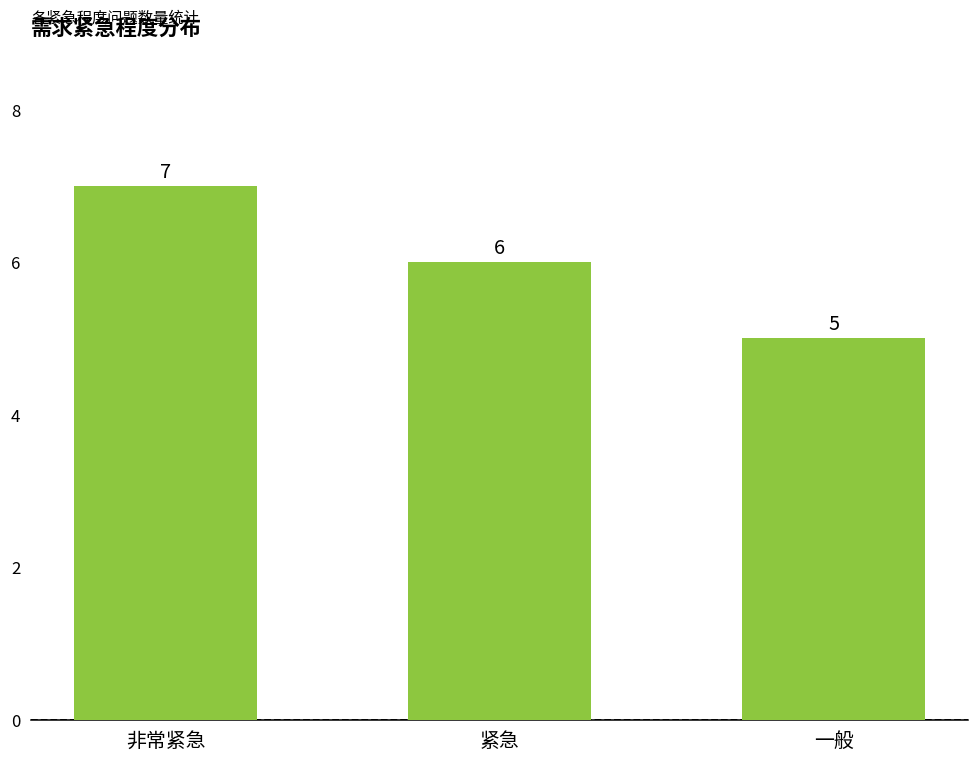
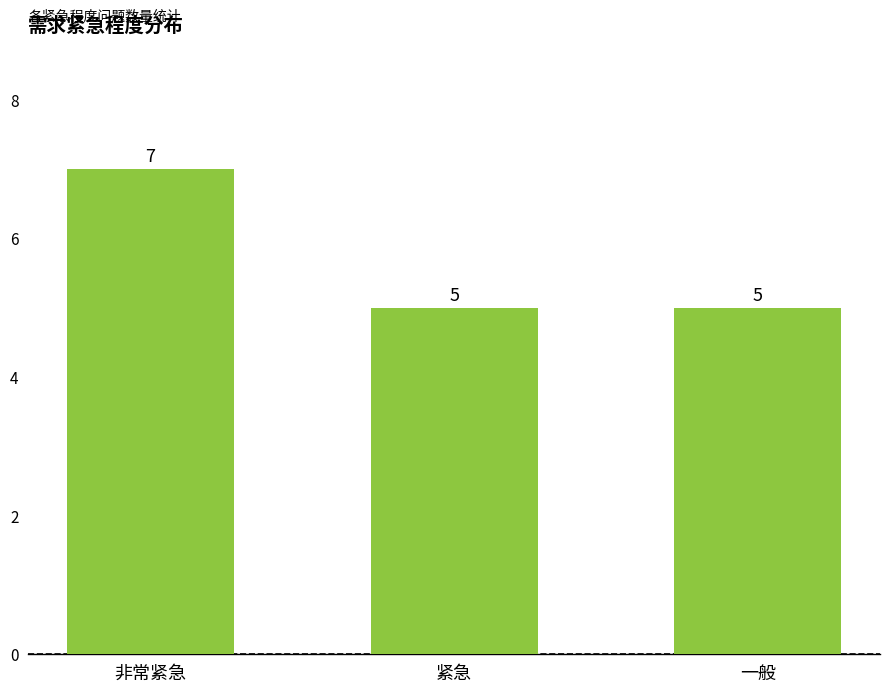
  {
    "非常紧急": 7,
-   "紧急": 6,
+   "紧急": 5,
    "一般": 5
  }
